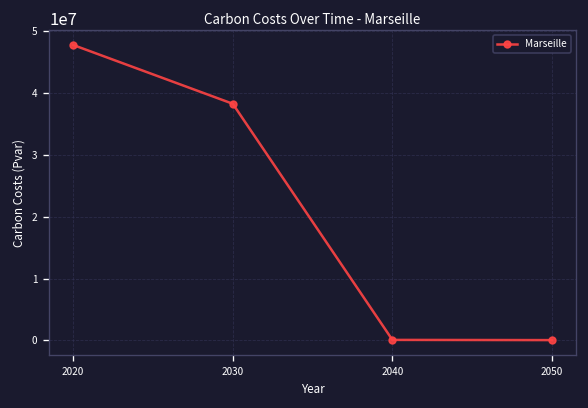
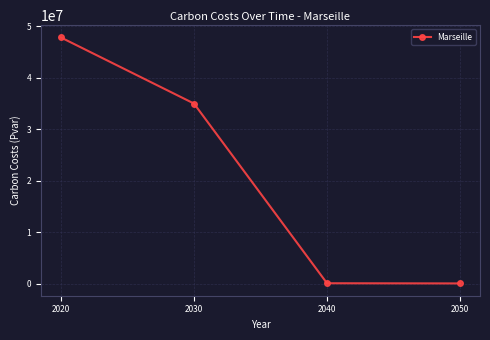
  {
    "2020": 48000000,
-   "2030": 38000000,
+   "2030": 35000000,
    "2040": 0,
    "2050": 0
  }
